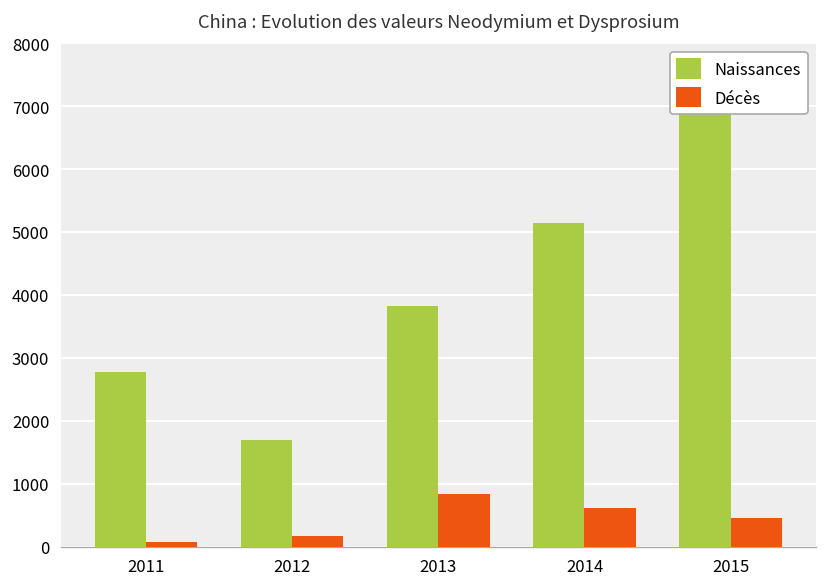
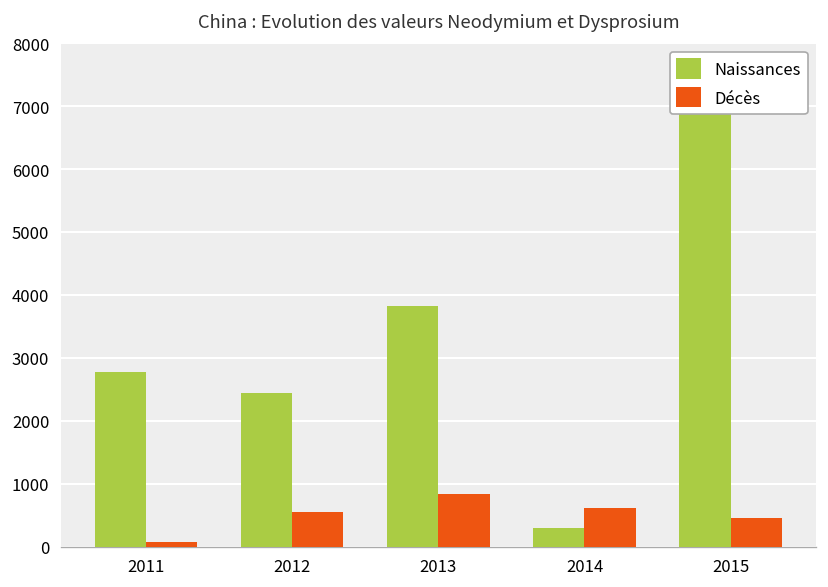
  {
    "Naissances": {
      "2011": 2800,
-     "2012": 1700,
+     "2012": 2400,
      "2013": 3800,
-     "2014": 5100
+     "2014": 300
    },
    "Décès": {
      "2011": 100,
-     "2012": 200,
+     "2012": 500,
      "2013": 800,
      "2014": 600,
      "2015": 500
    }
  }
